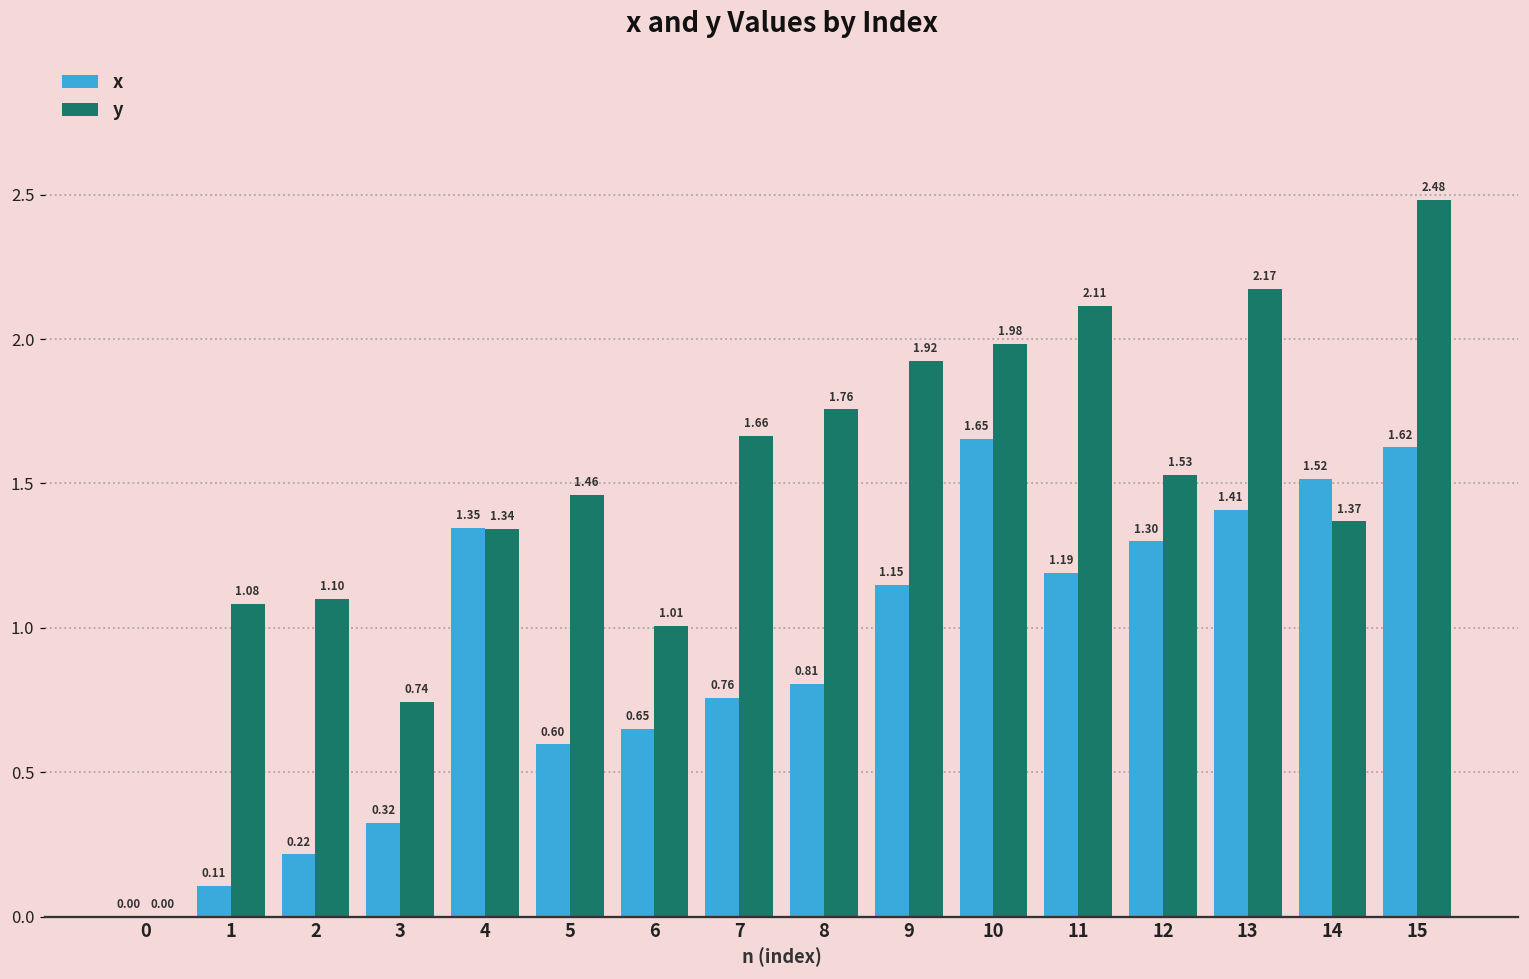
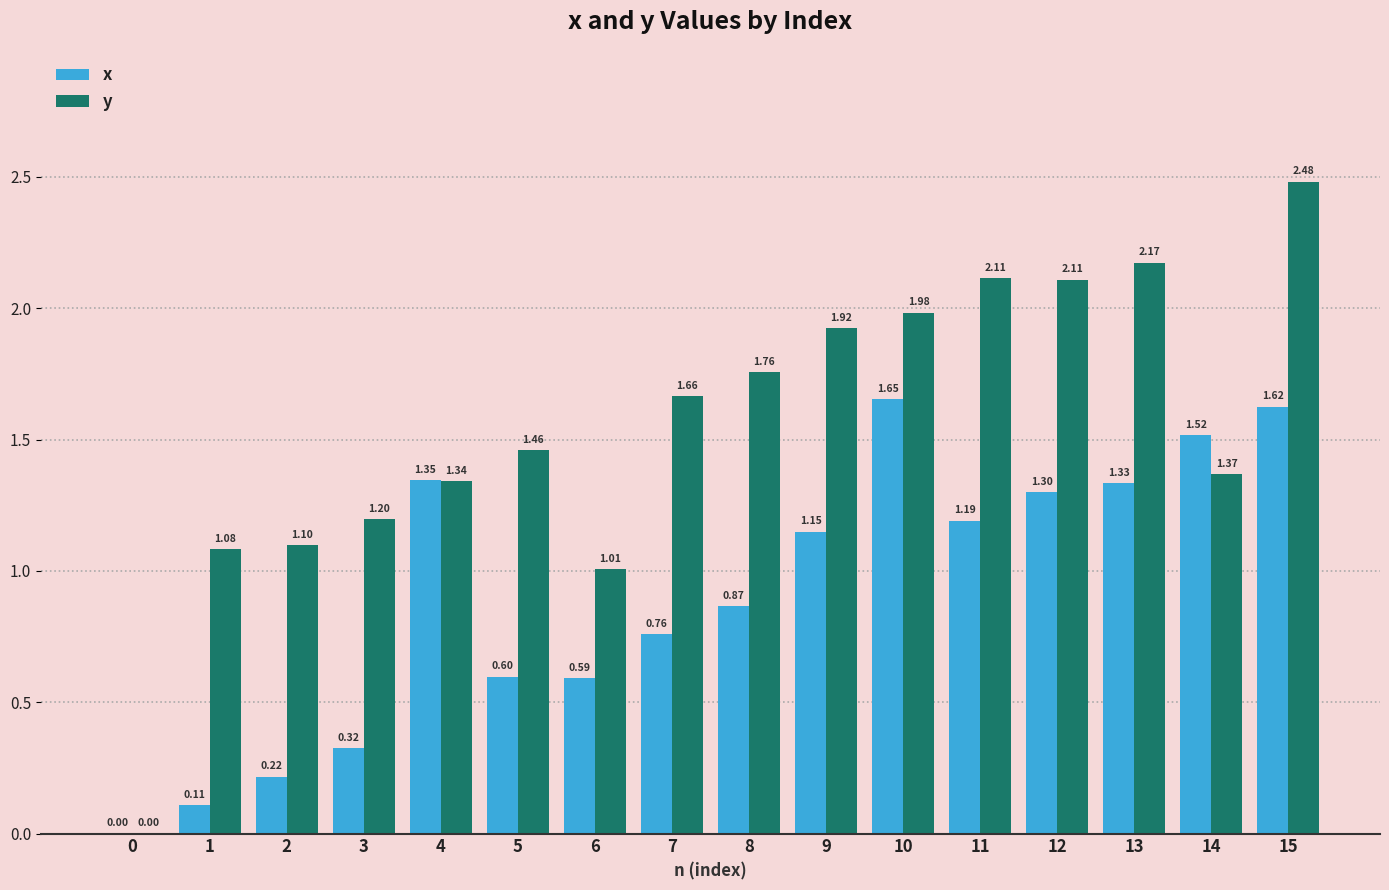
  {
    "x": {
      "0": 0.00,
      "1": 0.11,
      "2": 0.22,
      "3": 0.32,
      "4": 1.35,
      "5": 0.60,
-     "6": 0.65,
+     "6": 0.59,
      "7": 0.76,
-     "8": 0.81,
+     "8": 0.87,
      "9": 1.15,
      "10": 1.65,
      "11": 1.19,
      "12": 1.30,
-     "13": 1.41,
+     "13": 1.33,
      "14": 1.52,
      "15": 1.62
    },
    "y": {
      "0": 0.00,
      "1": 1.08,
      "2": 1.10,
-     "3": 0.74,
+     "3": 1.20,
      "4": 1.34,
      "5": 1.46,
      "6": 1.01,
      "7": 1.66,
      "8": 1.76,
      "9": 1.92,
      "10": 1.98,
      "11": 2.11,
-     "12": 1.53,
+     "12": 2.11,
      "13": 2.17,
      "14": 1.37,
      "15": 2.48
    }
  }
